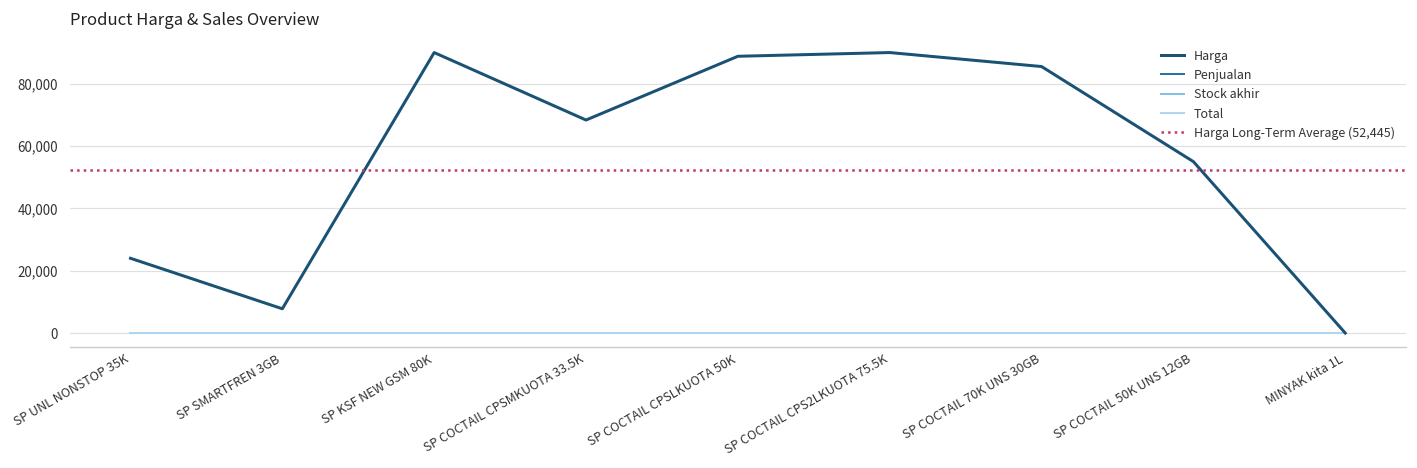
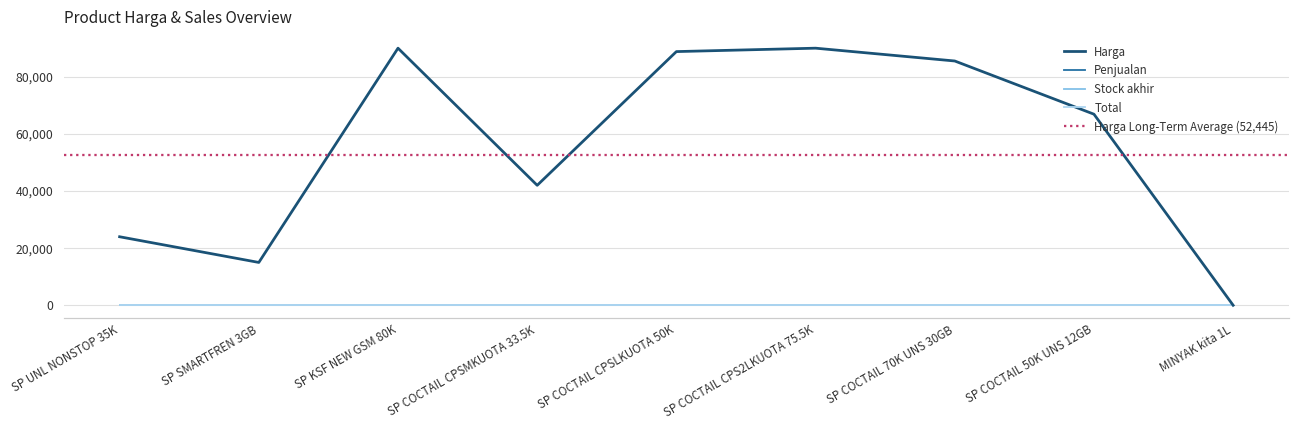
  {
    "Harga": {
      "SP UNL NONSTOP 35K": "24,000",
-     "SP SMARTFREN 3GB": "8,000",
+     "SP SMARTFREN 3GB": "15,000",
      "SP KSF NEW GSM 80K": "90,000",
-     "SP COCTAIL CPSMKUOTA 33.5K": "68,000",
+     "SP COCTAIL CPSMKUOTA 33.5K": "42,000",
      "SP COCTAIL CPSLKUOTA 50K": "89,000",
      "SP COCTAIL CPS2LKUOTA 75.5K": "90,000",
      "SP COCTAIL 70K UNS 30GB": "86,000",
-     "SP COCTAIL 50K UNS 12GB": "55,000"
+     "SP COCTAIL 50K UNS 12GB": "67,000"
    },
    "Total": {
      "SP UNL NONSTOP 35K": "0",
      "SP SMARTFREN 3GB": "0",
      "SP KSF NEW GSM 80K": "0",
      "SP COCTAIL CPSMKUOTA 33.5K": "0",
      "SP COCTAIL CPSLKUOTA 50K": "0",
      "SP COCTAIL CPS2LKUOTA 75.5K": "0",
      "SP COCTAIL 70K UNS 30GB": "0",
      "SP COCTAIL 50K UNS 12GB": "0"
    }
  }
